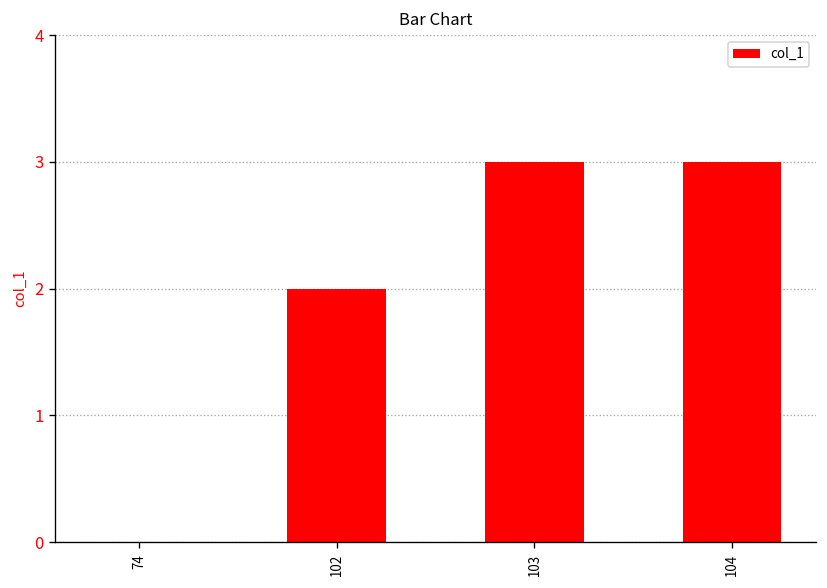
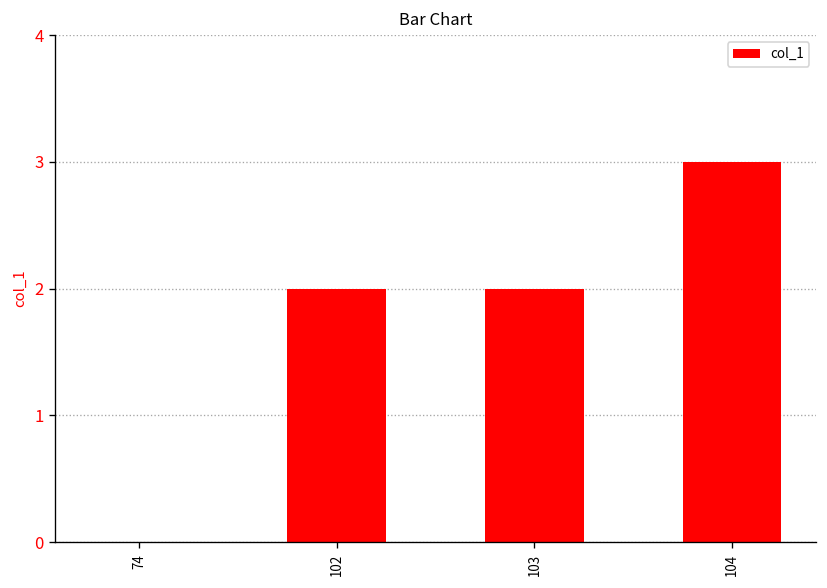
  {
    "74": 0,
    "102": 2,
-   "103": 3,
+   "103": 2,
    "104": 3
  }
